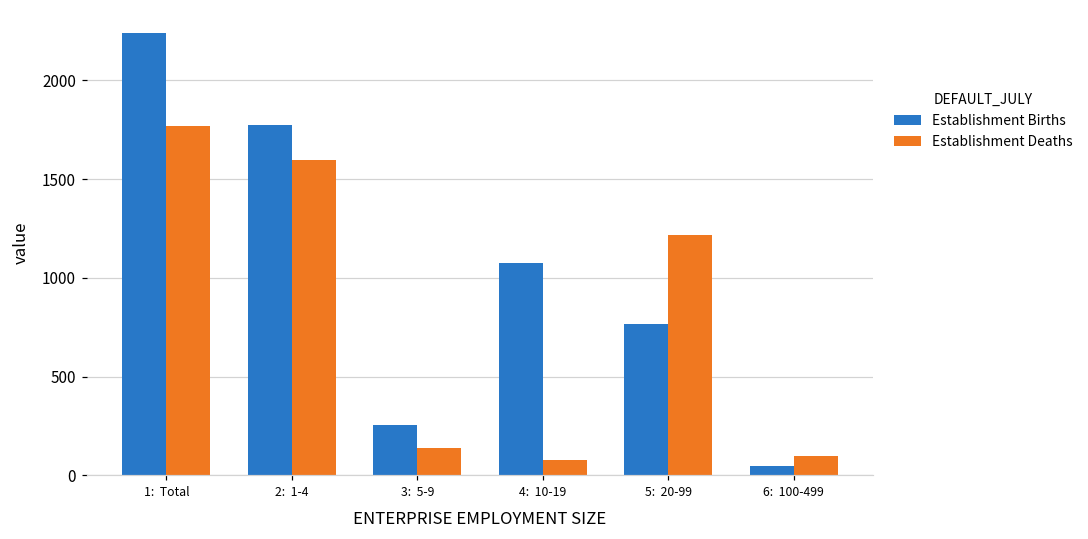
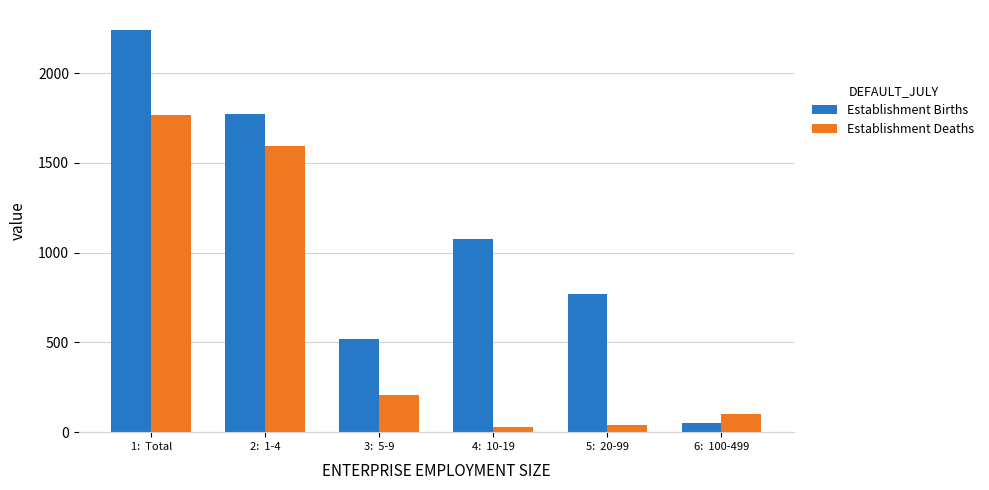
  {
    "Establishment Births": {
      "1: Total": 2240,
      "2: 1-4": 1770,
-     "3: 5-9": 250,
+     "3: 5-9": 520,
      "4: 10-19": 1080,
      "5: 20-99": 770,
      "6: 100-499": 50
    },
    "Establishment Deaths": {
      "1: Total": 1770,
      "2: 1-4": 1600,
-     "3: 5-9": 140,
-     "4: 10-19": 80,
-     "5: 20-99": 1220,
+     "3: 5-9": 210,
+     "4: 10-19": 30,
+     "5: 20-99": 40,
      "6: 100-499": 100
    }
  }
